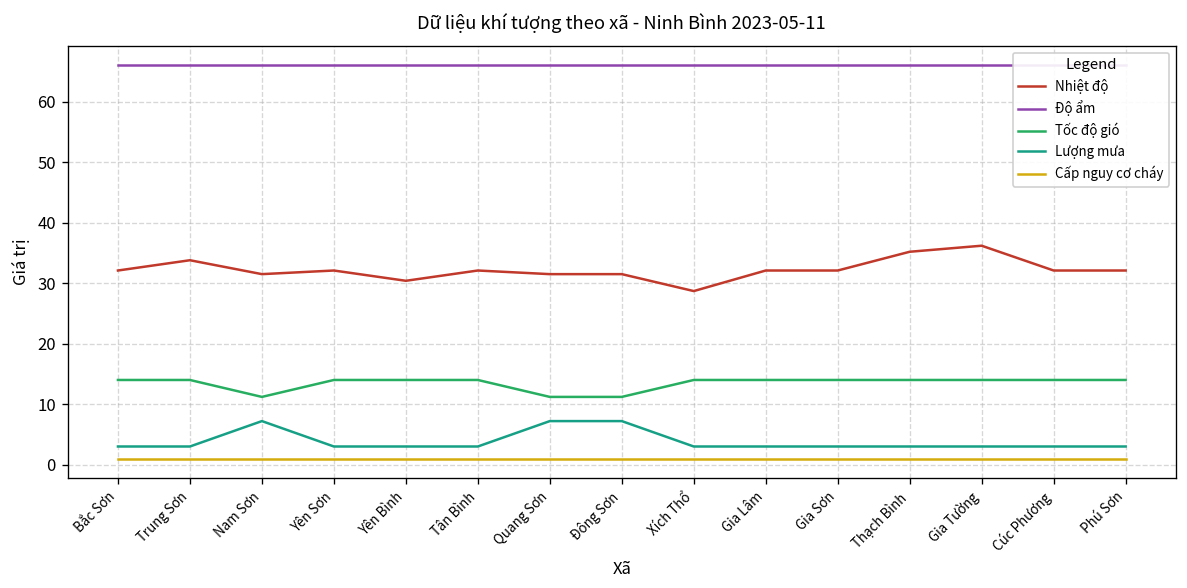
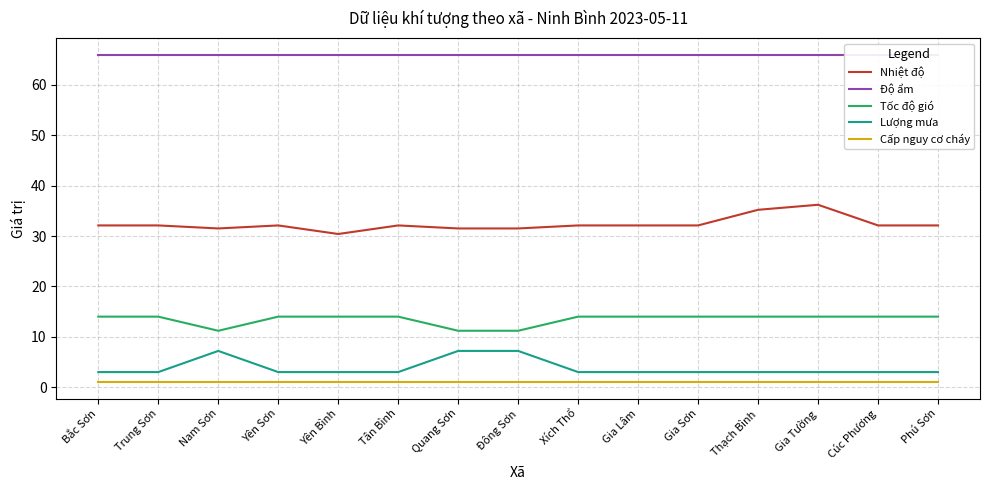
  {
    "Nhiệt độ": {
      "Bắc Sơn": 32,
-     "Trung Sơn": 34,
+     "Trung Sơn": 32,
      "Nam Sơn": 32,
      "Yên Sơn": 32,
      "Yên Bình": 30,
      "Tân Bình": 32,
      "Quang Sơn": 32,
      "Đông Sơn": 32,
-     "Xích Thổ": 29,
+     "Xích Thổ": 32,
      "Gia Lâm": 32,
      "Gia Sơn": 32,
      "Thạch Bình": 35,
      "Gia Tường": 36,
      "Cúc Phương": 32,
      "Phú Sơn": 32
    },
    "Độ ẩm": {
      "Bắc Sơn": 66,
      "Trung Sơn": 66,
      "Nam Sơn": 66,
      "Yên Sơn": 66,
      "Yên Bình": 66,
      "Tân Bình": 66,
      "Quang Sơn": 66,
      "Đông Sơn": 66,
      "Xích Thổ": 66,
      "Gia Lâm": 66,
      "Gia Sơn": 66,
      "Thạch Bình": 66,
      "Gia Tường": 66
    },
    "Cấp nguy cơ cháy": {
      "Bắc Sơn": 1,
      "Trung Sơn": 1,
      "Nam Sơn": 1,
      "Yên Sơn": 1,
      "Yên Bình": 1,
      "Tân Bình": 1,
      "Quang Sơn": 1,
      "Đông Sơn": 1,
      "Xích Thổ": 1,
      "Gia Lâm": 1,
      "Gia Sơn": 1,
      "Thạch Bình": 1,
      "Gia Tường": 1,
      "Cúc Phương": 1,
      "Phú Sơn": 1
    }
  }
